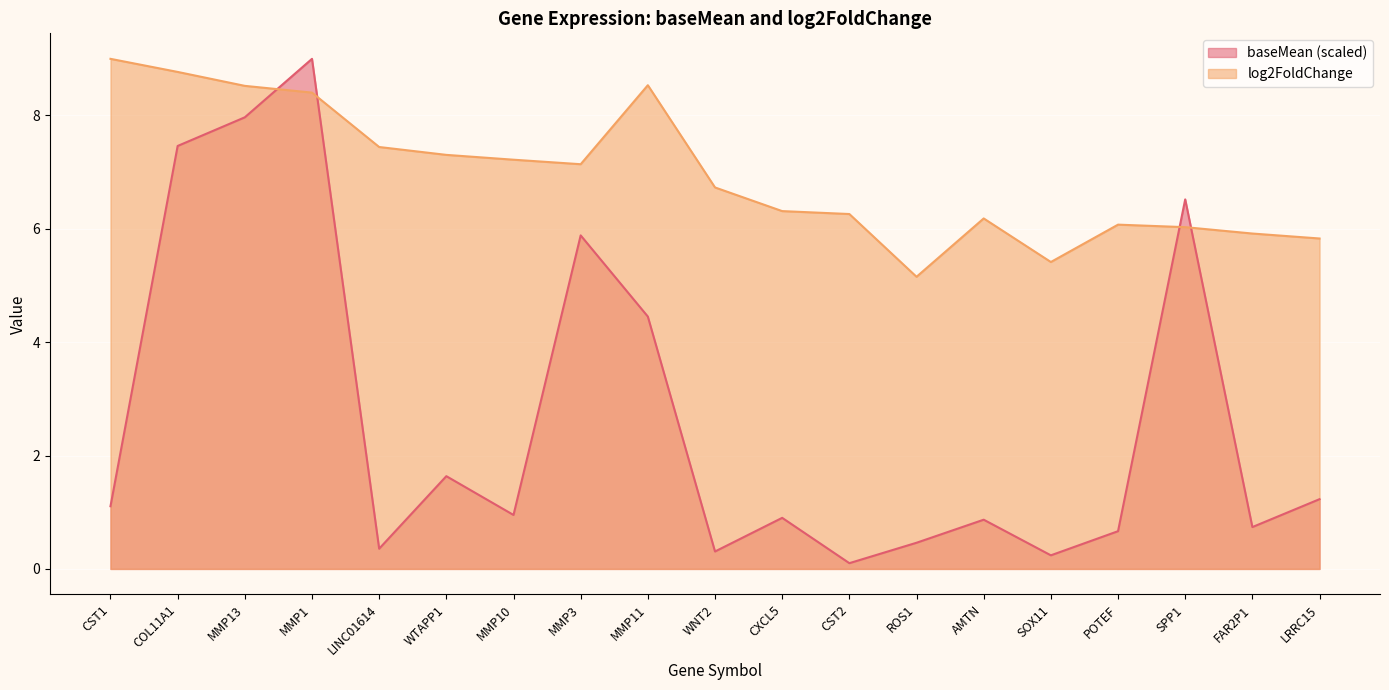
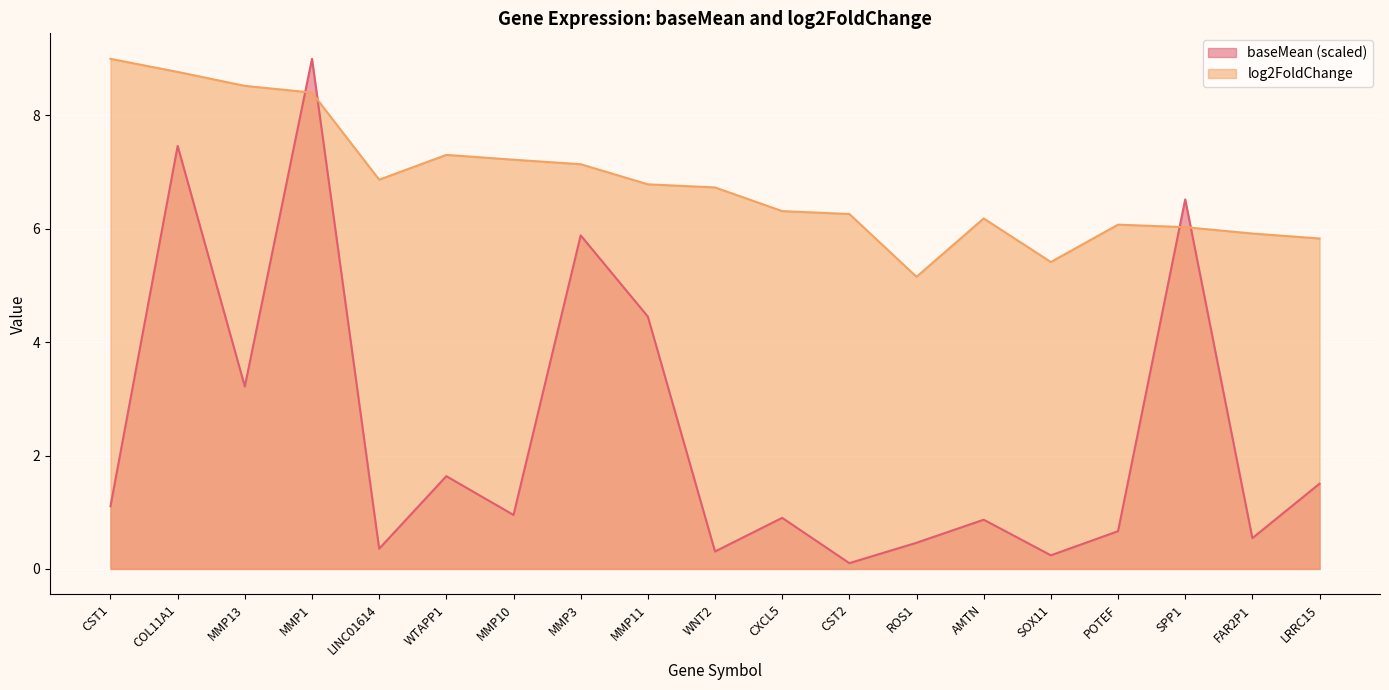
  {
    "baseMean (scaled)": {
      "CST1": 1.1,
      "COL11A1": 7.5,
-     "MMP13": 8.0,
+     "MMP13": 3.2,
      "MMP1": 9.0,
      "LINC01614": 0.4,
      "WTAPP1": 1.6,
      "MMP10": 1.0,
      "MMP3": 5.9,
      "MMP11": 4.5,
      "WNT2": 0.3,
      "CXCL5": 0.9,
      "CST2": 0.1,
      "ROS1": 0.5,
      "AMTN": 0.9,
      "SOX11": 0.2,
      "POTEF": 0.7,
      "SPP1": 6.5,
-     "FAR2P1": 0.7,
-     "LRRC15": 1.2
+     "FAR2P1": 0.5,
+     "LRRC15": 1.5
    },
    "log2FoldChange": {
      "CST1": 9.0,
      "COL11A1": 8.8,
      "MMP13": 8.5,
      "MMP1": 8.4,
-     "LINC01614": 7.4,
+     "LINC01614": 6.9,
      "WTAPP1": 7.3,
      "MMP10": 7.2,
      "MMP3": 7.1,
-     "MMP11": 8.5,
+     "MMP11": 6.8,
      "WNT2": 6.7,
      "CXCL5": 6.3,
      "CST2": 6.3,
      "ROS1": 5.2,
      "AMTN": 6.2,
      "SOX11": 5.4,
      "POTEF": 6.1,
      "SPP1": 6.0,
      "FAR2P1": 5.9,
      "LRRC15": 5.8
    }
  }
